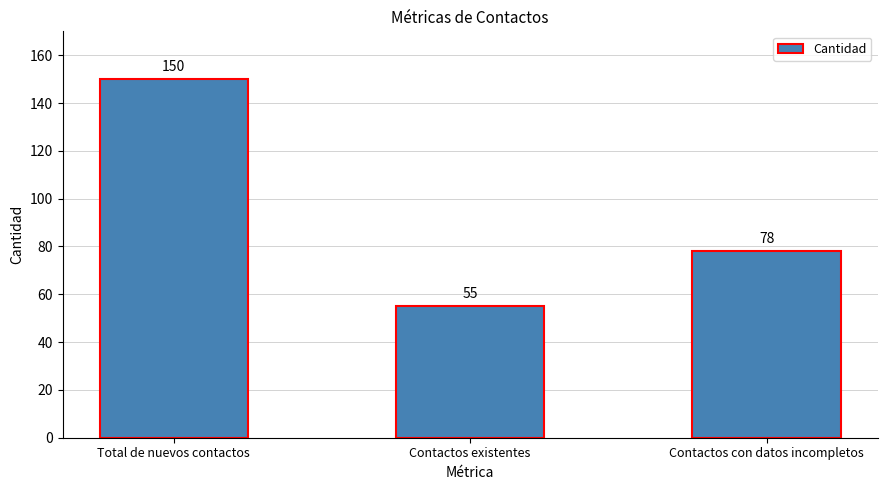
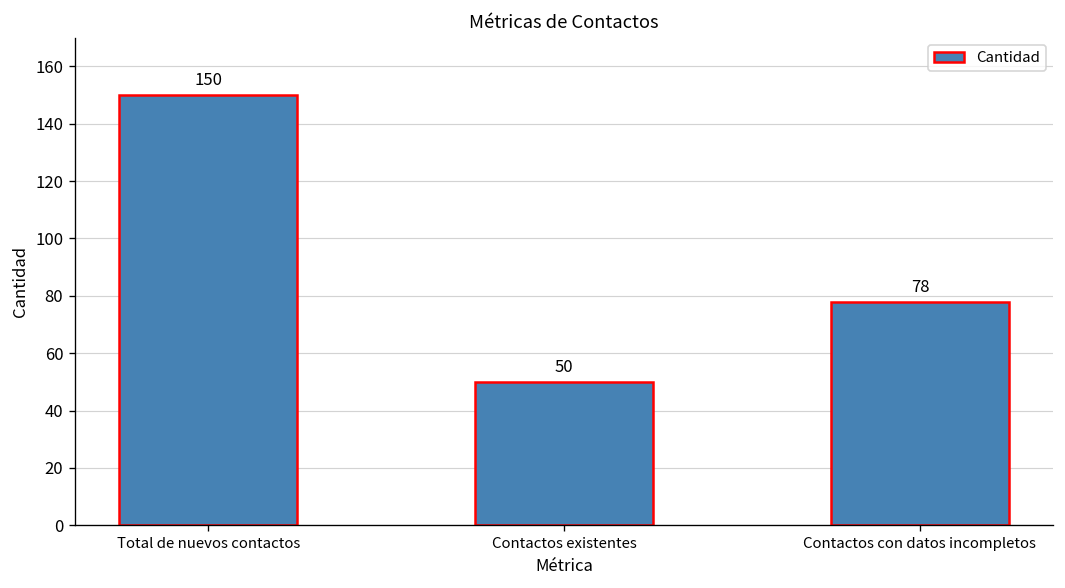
  {
    "Total de nuevos contactos": 150,
-   "Contactos existentes": 55,
+   "Contactos existentes": 50,
    "Contactos con datos incompletos": 78
  }
